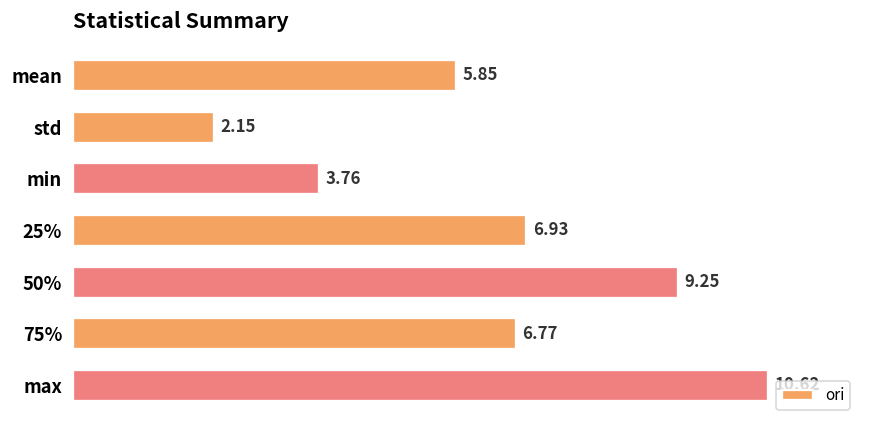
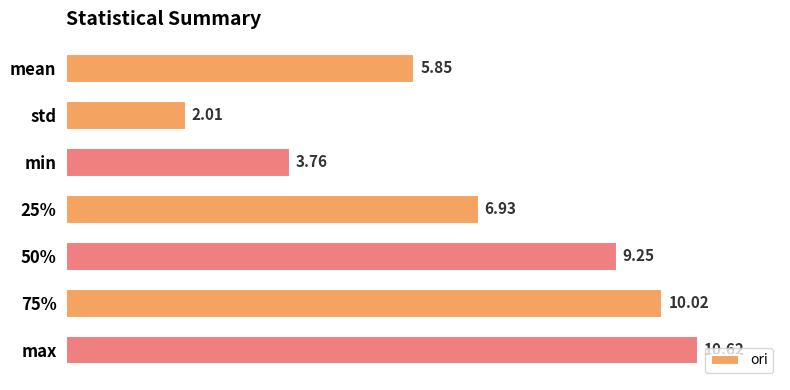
  {
    "mean": 5.85,
-   "std": 2.15,
+   "std": 2.01,
    "min": 3.76,
    "25%": 6.93,
    "50%": 9.25,
-   "75%": 6.77
+   "75%": 10.02
  }
